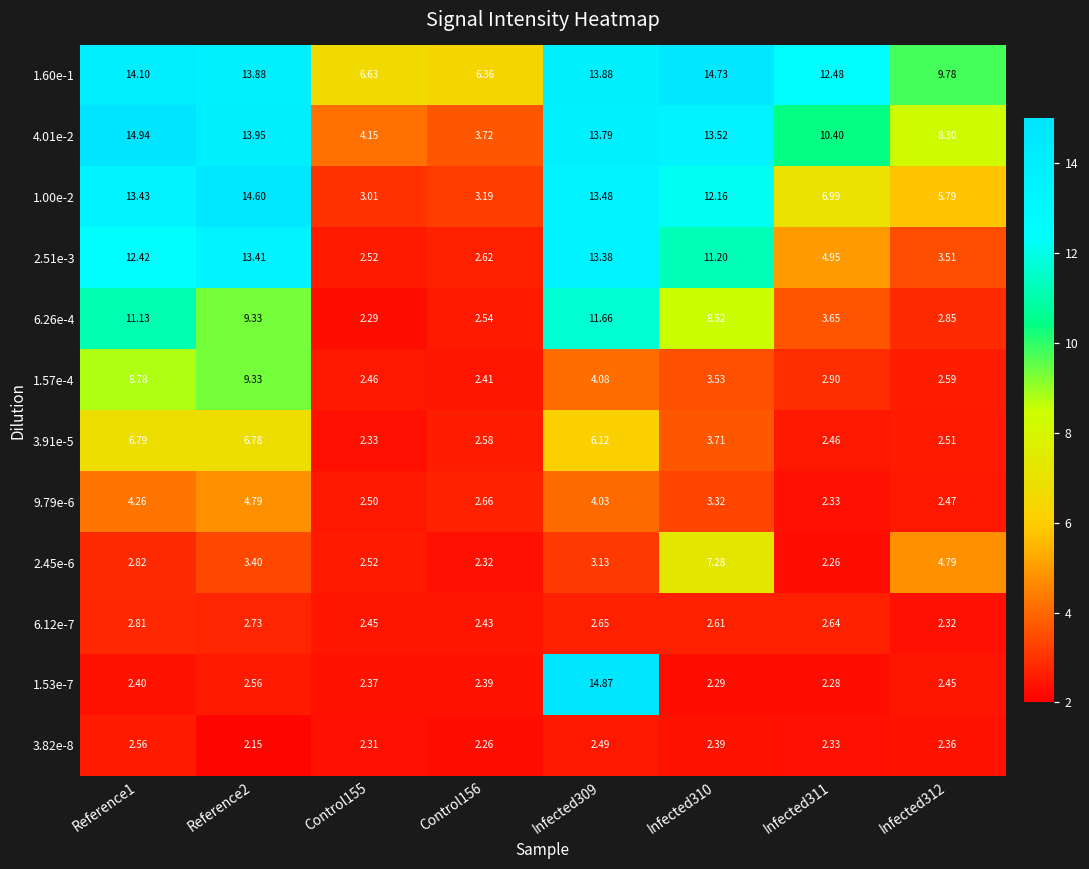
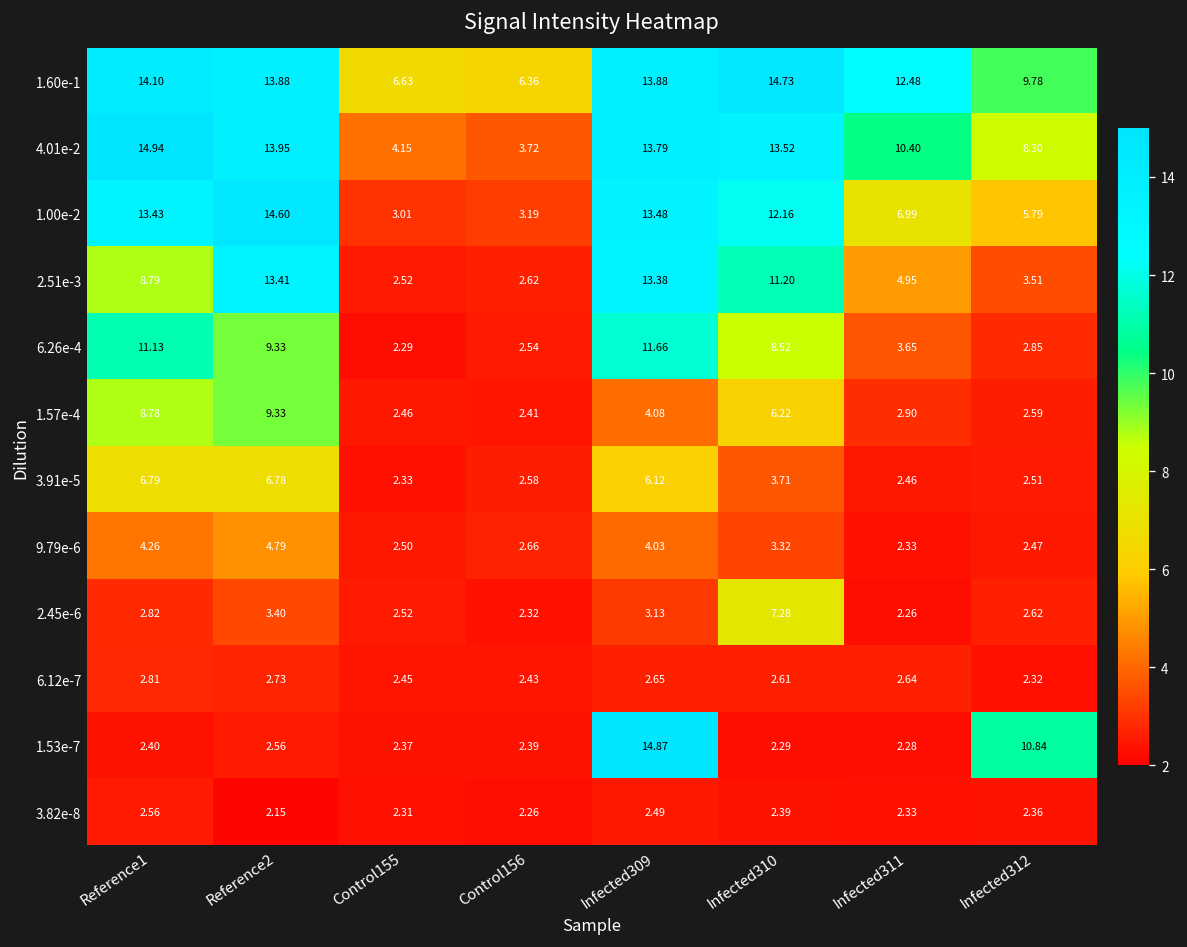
  {
    "1.60e-1": {
      "Reference1": 14.10,
      "Reference2": 13.88,
      "Control155": 6.63,
      "Control156": 6.36,
      "Infected309": 13.88,
      "Infected310": 14.73,
      "Infected311": 12.48,
      "Infected312": 9.78
    },
    "4.01e-2": {
      "Reference1": 14.94,
      "Reference2": 13.95,
      "Control155": 4.15,
      "Control156": 3.72,
      "Infected309": 13.79,
      "Infected310": 13.52,
      "Infected311": 10.40,
      "Infected312": 8.30
    },
    "1.00e-2": {
      "Reference1": 13.43,
      "Reference2": 14.60,
      "Control155": 3.01,
      "Control156": 3.19,
      "Infected309": 13.48,
      "Infected310": 12.16,
      "Infected311": 6.99,
      "Infected312": 5.79
    },
    "2.51e-3": {
-     "Reference1": 12.42,
+     "Reference1": 8.79,
      "Reference2": 13.41,
      "Control155": 2.52,
      "Control156": 2.62,
      "Infected309": 13.38,
      "Infected310": 11.20,
      "Infected311": 4.95,
      "Infected312": 3.51
    },
    "6.26e-4": {
      "Reference1": 11.13,
      "Reference2": 9.33,
      "Control155": 2.29,
      "Control156": 2.54,
      "Infected309": 11.66,
      "Infected310": 8.52,
      "Infected311": 3.65,
      "Infected312": 2.85
    },
    "1.57e-4": {
      "Reference1": 8.78,
      "Reference2": 9.33,
      "Control155": 2.46,
      "Control156": 2.41,
      "Infected309": 4.08,
-     "Infected310": 3.53,
+     "Infected310": 6.22,
      "Infected311": 2.90,
      "Infected312": 2.59
    },
    "3.91e-5": {
      "Reference1": 6.79,
      "Reference2": 6.78,
      "Control155": 2.33,
      "Control156": 2.58,
      "Infected309": 6.12,
      "Infected310": 3.71,
      "Infected311": 2.46,
      "Infected312": 2.51
    },
    "9.79e-6": {
      "Reference1": 4.26,
      "Reference2": 4.79,
      "Control155": 2.50,
      "Control156": 2.66,
      "Infected309": 4.03,
      "Infected310": 3.32,
      "Infected311": 2.33,
      "Infected312": 2.47
    },
    "2.45e-6": {
      "Reference1": 2.82,
      "Reference2": 3.40,
      "Control155": 2.52,
      "Control156": 2.32,
      "Infected309": 3.13,
      "Infected310": 7.28,
      "Infected311": 2.26,
-     "Infected312": 4.79
+     "Infected312": 2.62
    },
    "6.12e-7": {
      "Reference1": 2.81,
      "Reference2": 2.73,
      "Control155": 2.45,
      "Control156": 2.43,
      "Infected309": 2.65,
      "Infected310": 2.61,
      "Infected311": 2.64,
      "Infected312": 2.32
    },
    "1.53e-7": {
      "Reference1": 2.40,
      "Reference2": 2.56,
      "Control155": 2.37,
      "Control156": 2.39,
      "Infected309": 14.87,
      "Infected310": 2.29,
      "Infected311": 2.28,
-     "Infected312": 2.45
+     "Infected312": 10.84
    },
    "3.82e-8": {
      "Reference1": 2.56,
      "Reference2": 2.15,
      "Control155": 2.31,
      "Control156": 2.26,
      "Infected309": 2.49,
      "Infected310": 2.39,
      "Infected311": 2.33,
      "Infected312": 2.36
    }
  }
